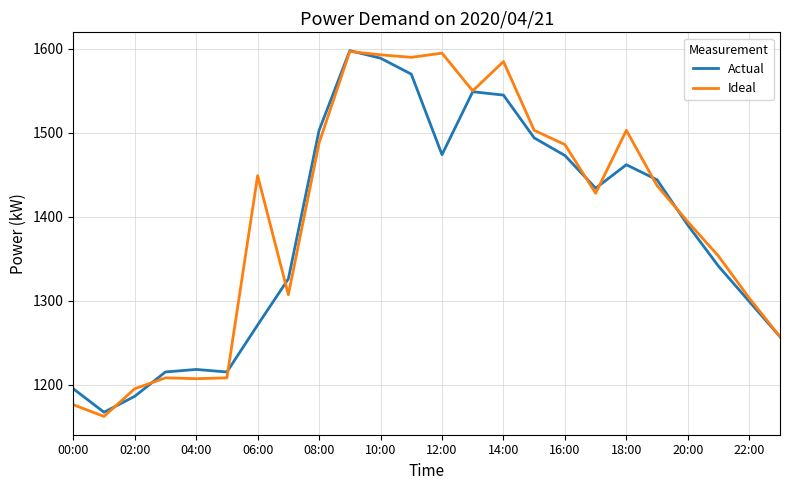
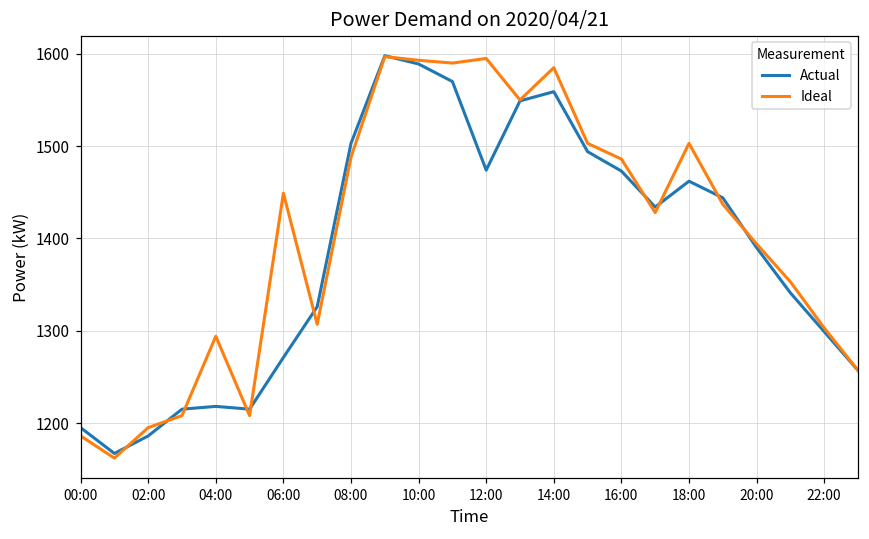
  {
    "Actual": {
      "00:00": 1200,
      "02:00": 1190,
      "04:00": 1220,
      "06:00": 1270,
      "08:00": 1500,
      "10:00": 1590,
      "12:00": 1470,
-     "14:00": 1550,
+     "14:00": 1560,
      "16:00": 1470,
      "18:00": 1460,
      "20:00": 1390,
      "22:00": 1300
    },
    "Ideal": {
-     "00:00": 1180,
+     "00:00": 1190,
      "02:00": 1200,
-     "04:00": 1210,
+     "04:00": 1290,
      "06:00": 1450,
      "08:00": 1490,
      "10:00": 1590,
      "12:00": 1600,
      "14:00": 1590,
      "16:00": 1490,
      "18:00": 1500,
      "20:00": 1390,
      "22:00": 1300
    }
  }
